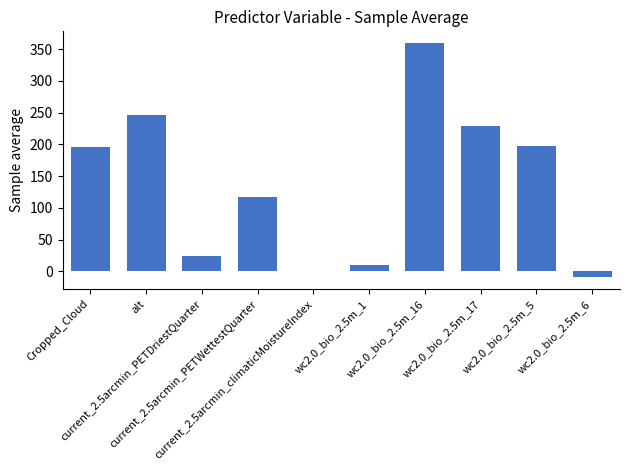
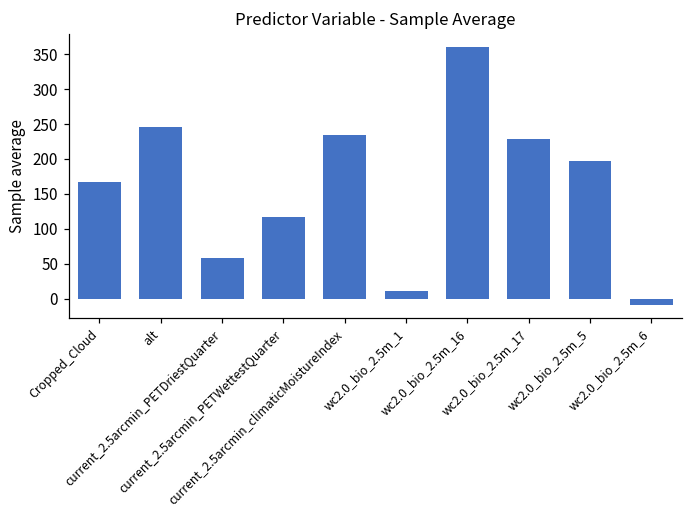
  {
-   "Cropped_Cloud": 200,
+   "Cropped_Cloud": 170,
    "alt": 250,
-   "current_2.5arcmin_PETDriestQuarter": 20,
+   "current_2.5arcmin_PETDriestQuarter": 60,
    "current_2.5arcmin_PETWettestQuarter": 120,
-   "current_2.5arcmin_climaticMoistureIndex": 0,
+   "current_2.5arcmin_climaticMoistureIndex": 230,
    "wc2.0_bio_2.5m_1": 10,
    "wc2.0_bio_2.5m_16": 360,
    "wc2.0_bio_2.5m_17": 230,
    "wc2.0_bio_2.5m_5": 200,
    "wc2.0_bio_2.5m_6": -10
  }
